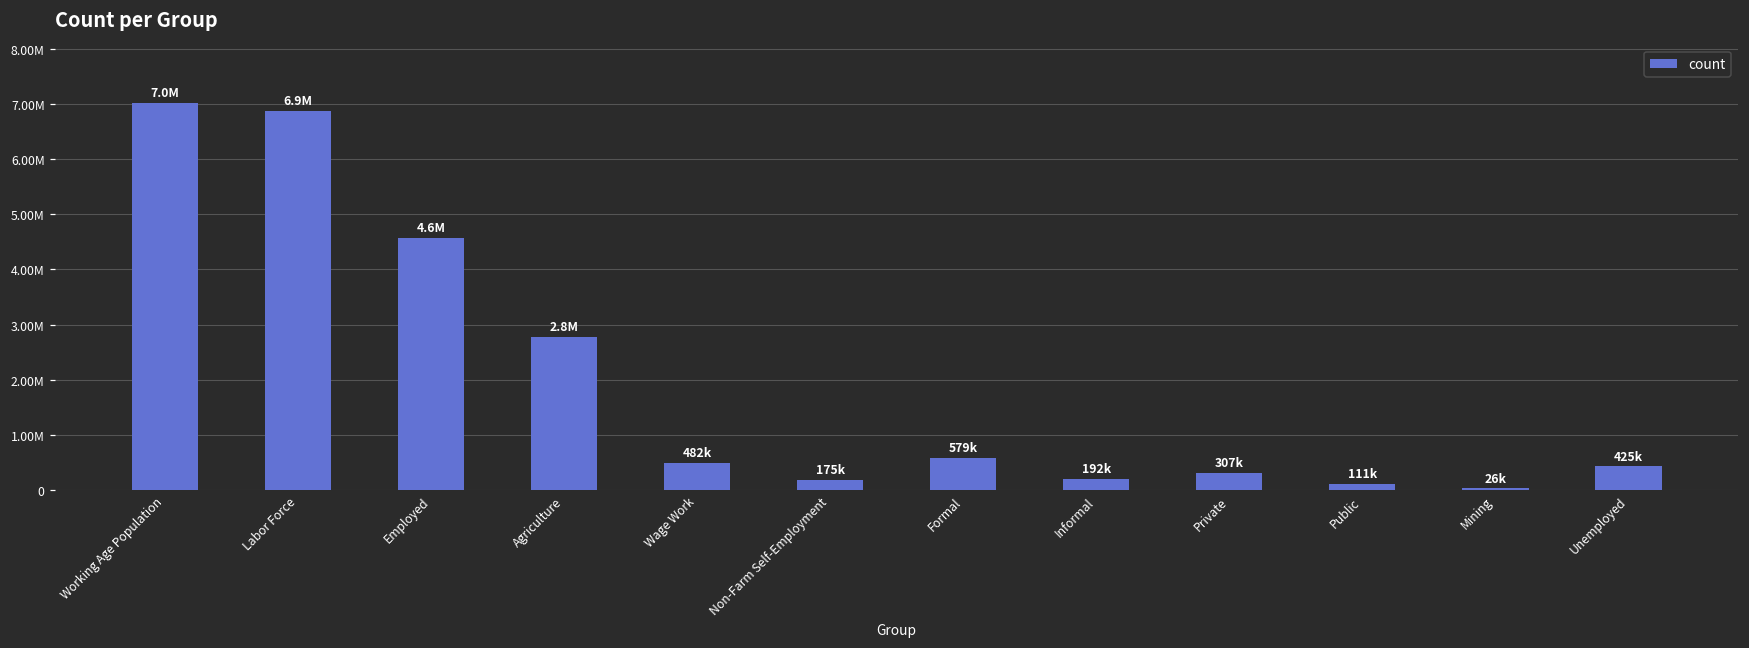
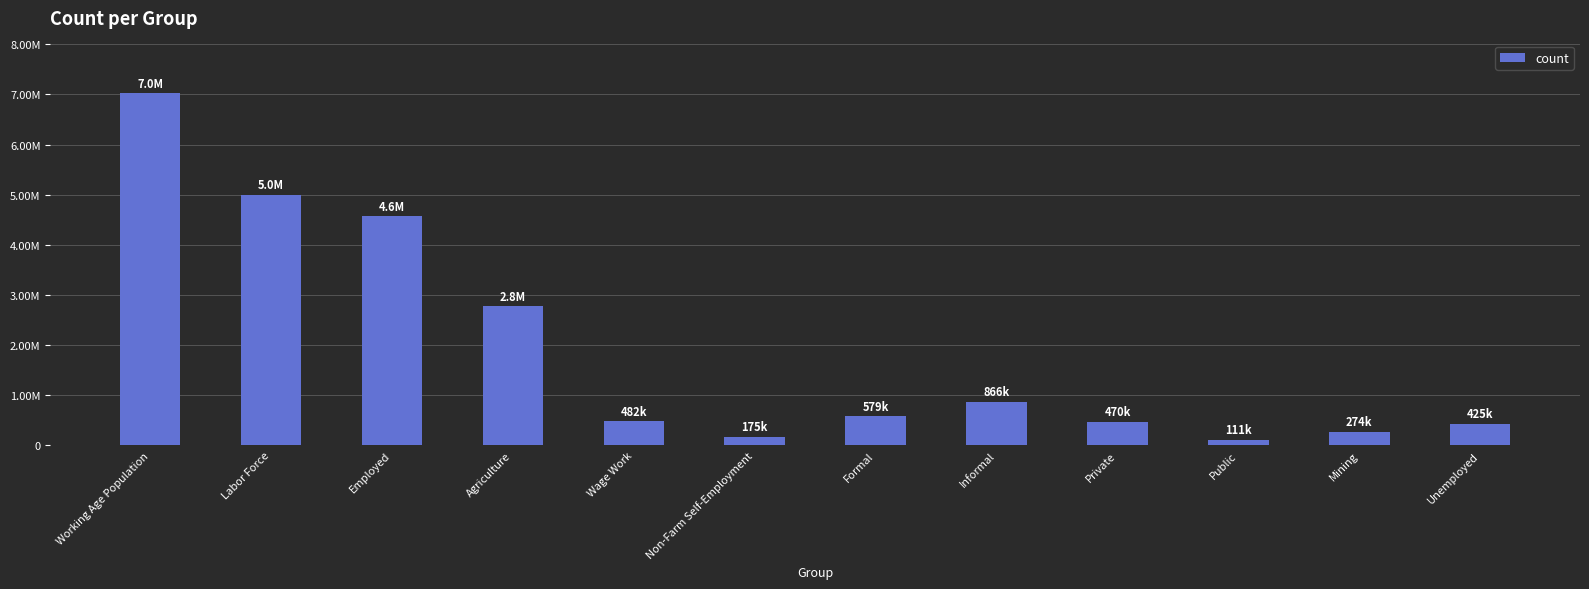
  {
    "Working Age Population": "7.0M",
-   "Labor Force": "6.9M",
+   "Labor Force": "5.0M",
    "Employed": "4.6M",
    "Agriculture": "2.8M",
    "Wage Work": "482k",
    "Non-Farm Self-Employment": "175k",
    "Formal": "579k",
-   "Informal": "192k",
-   "Private": "307k",
+   "Informal": "866k",
+   "Private": "470k",
    "Public": "111k",
-   "Mining": "26k",
+   "Mining": "274k",
    "Unemployed": "425k"
  }
